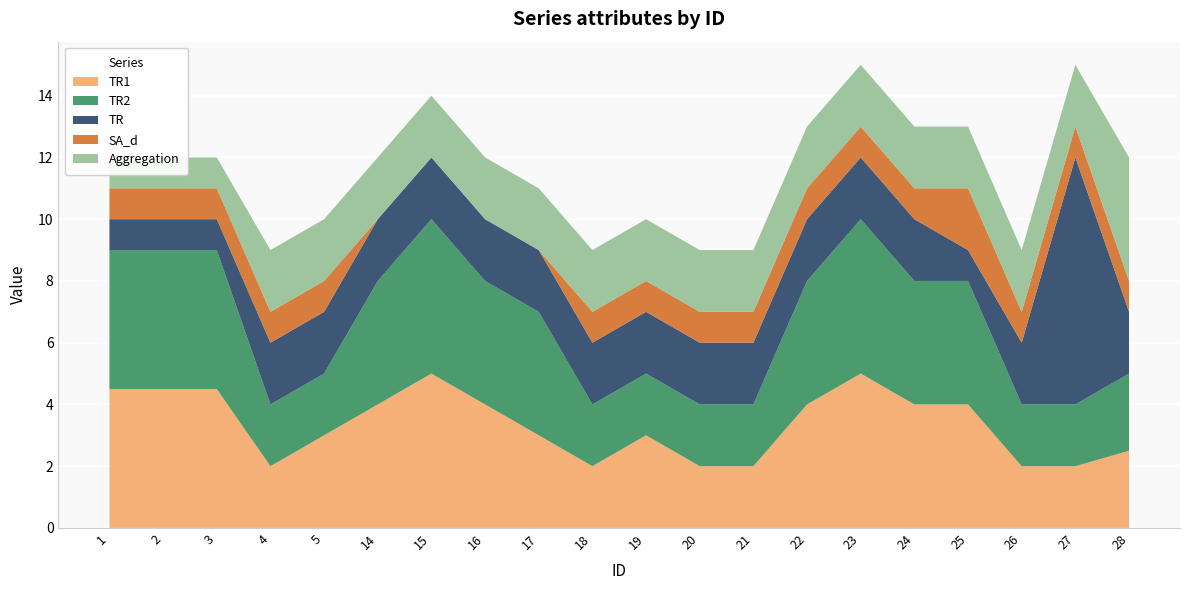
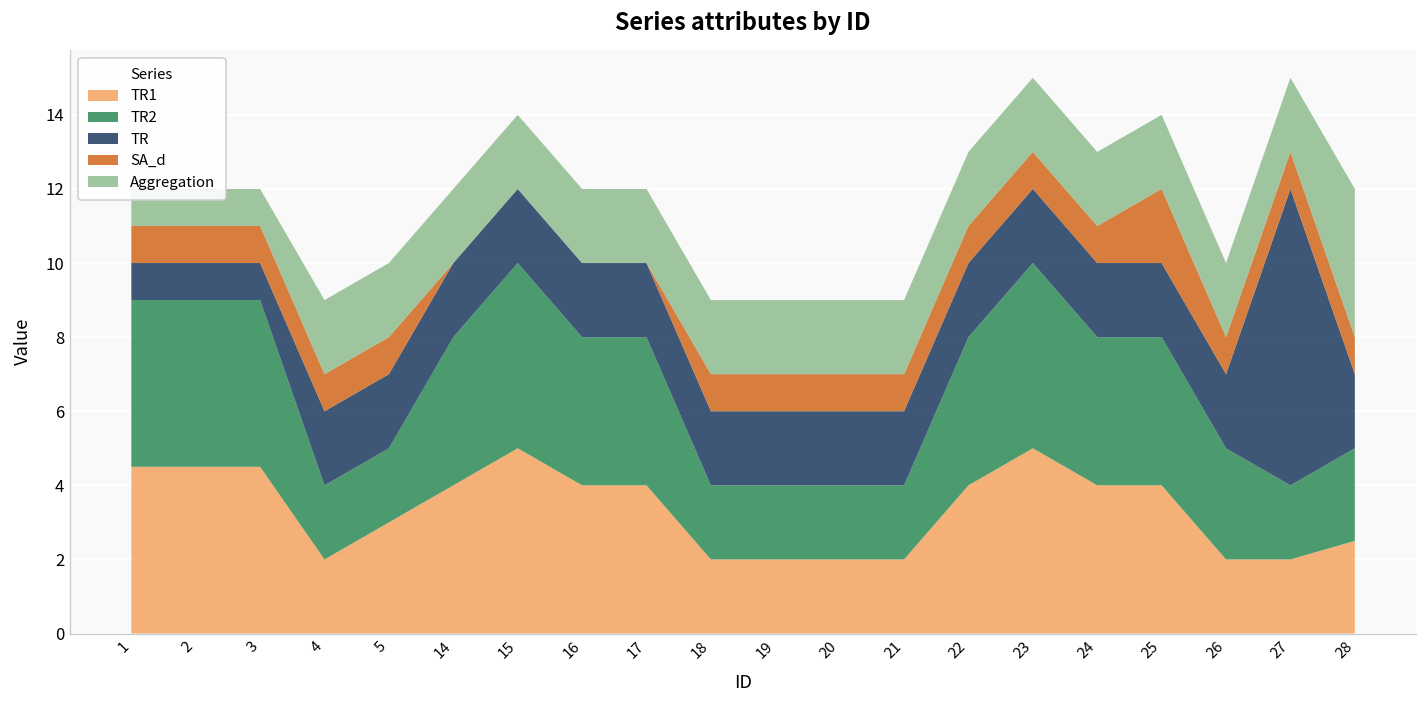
  {
    "TR1": {
      "1": 4.5,
      "2": 4.5,
      "3": 4.5,
      "4": 2,
      "5": 3,
      "14": 4,
      "15": 5,
      "16": 4,
-     "17": 3,
+     "17": 4,
      "18": 2,
-     "19": 3,
+     "19": 2,
      "20": 2,
      "21": 2,
      "22": 4,
      "23": 5,
      "24": 4,
      "25": 4,
      "26": 2,
      "27": 2,
      "28": 2.5
    },
    "TR2": {
      "1": 4.5,
      "2": 4.5,
      "3": 4.5,
      "4": 2,
      "5": 2,
      "14": 4,
      "15": 5,
      "16": 4,
      "17": 4,
      "18": 2,
      "19": 2,
      "20": 2,
      "21": 2,
      "22": 4,
      "23": 5,
      "24": 4,
      "25": 4,
-     "26": 2,
+     "26": 3,
      "27": 2,
      "28": 2.5
    },
    "TR": {
      "1": 1,
      "2": 1,
      "3": 1,
      "4": 2,
      "5": 2,
      "18": 2,
      "19": 2,
      "20": 2,
      "21": 2,
      "22": 2,
      "23": 2,
      "24": 2,
-     "25": 1,
+     "25": 2,
      "26": 2,
      "27": 8,
      "28": 2
    },
    "SA_d": {
      "1": 1,
      "2": 1,
      "3": 1,
      "4": 1,
      "5": 1,
      "18": 1,
      "19": 1,
      "20": 1,
      "21": 1,
      "22": 1,
      "23": 1,
      "24": 1,
      "25": 2,
      "26": 1,
      "27": 1,
      "28": 1
    },
    "Aggregation": {
      "3": 1,
      "4": 2,
      "5": 2,
      "14": 2,
      "15": 2,
      "16": 2,
      "17": 2,
      "18": 2,
      "19": 2,
      "20": 2,
      "21": 2,
      "22": 2,
      "23": 2,
      "24": 2,
      "25": 2,
      "26": 2,
      "27": 2,
      "28": 4
    }
  }
